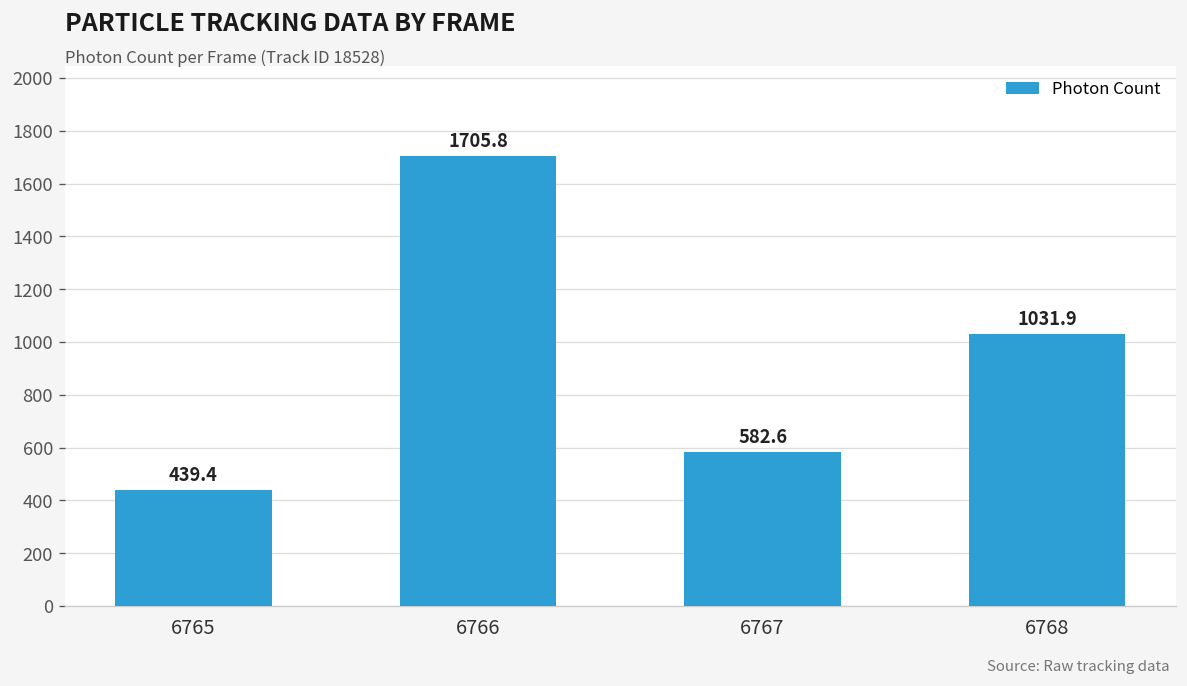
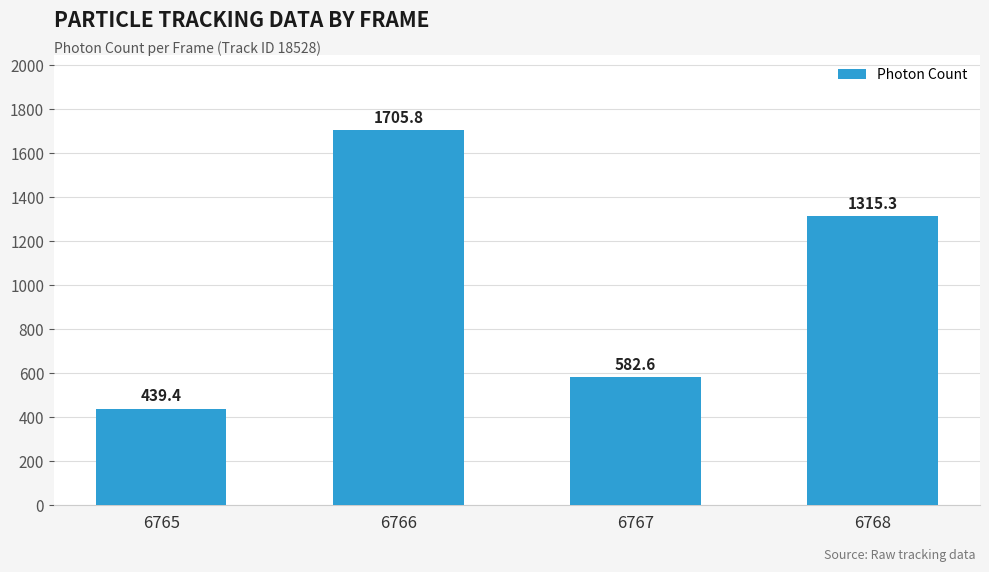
  {
    "6765": 439.4,
    "6766": 1705.8,
    "6767": 582.6,
-   "6768": 1031.9
+   "6768": 1315.3
  }
